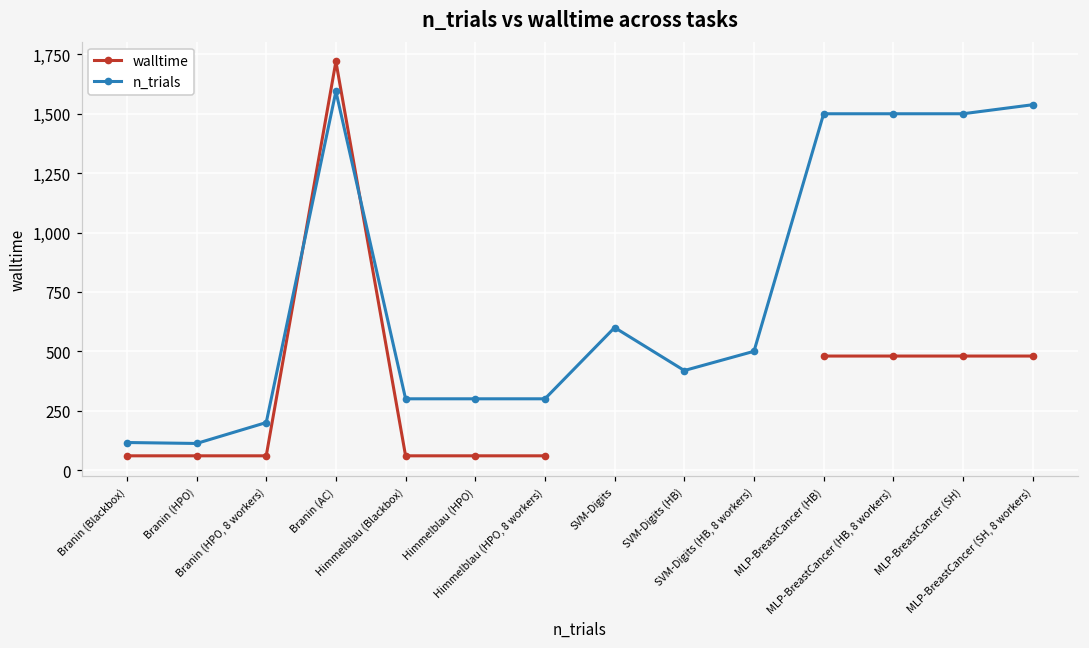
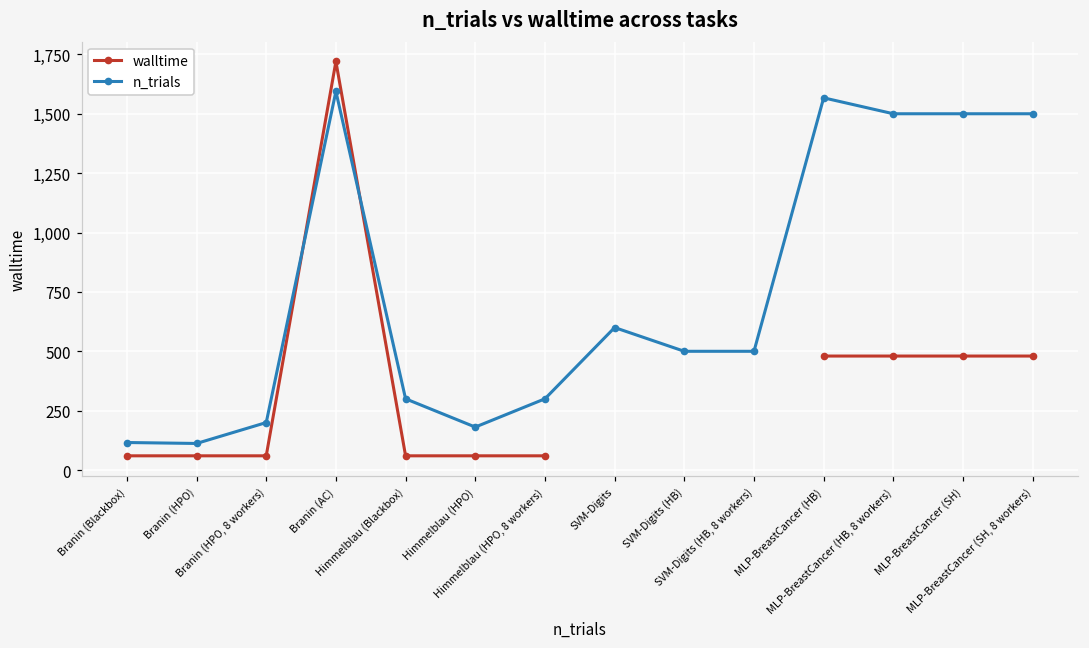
  {
    "walltime": {
      "Branin (Blackbox)": "60",
      "Branin (HPO)": "60",
      "Branin (HPO, 8 workers)": "60",
      "Branin (AC)": "1,720",
      "Himmelblau (Blackbox)": "60",
      "Himmelblau (HPO)": "60",
      "Himmelblau (HPO, 8 workers)": "60",
      "MLP-BreastCancer (HB)": "480",
      "MLP-BreastCancer (HB, 8 workers)": "480",
      "MLP-BreastCancer (SH)": "480",
      "MLP-BreastCancer (SH, 8 workers)": "480"
    },
    "n_trials": {
      "Branin (Blackbox)": "120",
      "Branin (HPO)": "110",
      "Branin (HPO, 8 workers)": "200",
      "Branin (AC)": "1,590",
      "Himmelblau (Blackbox)": "300",
-     "Himmelblau (HPO)": "300",
+     "Himmelblau (HPO)": "180",
      "Himmelblau (HPO, 8 workers)": "300",
      "SVM-Digits": "600",
-     "SVM-Digits (HB)": "420",
+     "SVM-Digits (HB)": "500",
      "SVM-Digits (HB, 8 workers)": "500",
-     "MLP-BreastCancer (HB)": "1,500",
+     "MLP-BreastCancer (HB)": "1,570",
      "MLP-BreastCancer (HB, 8 workers)": "1,500",
      "MLP-BreastCancer (SH)": "1,500",
-     "MLP-BreastCancer (SH, 8 workers)": "1,540"
+     "MLP-BreastCancer (SH, 8 workers)": "1,500"
    }
  }
